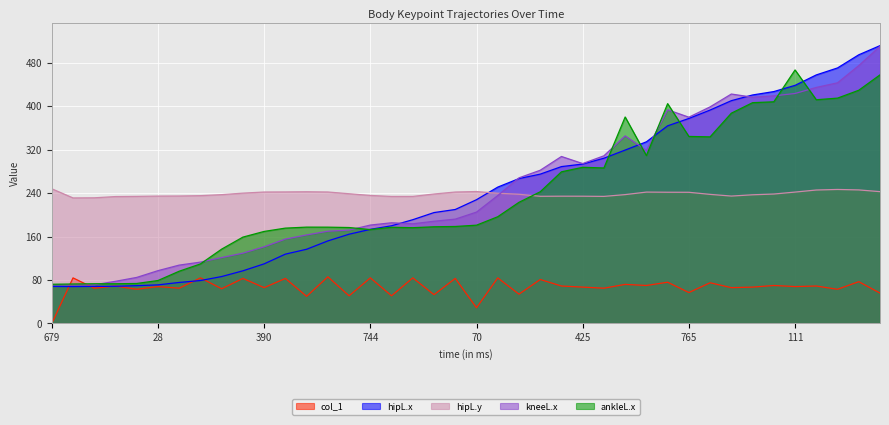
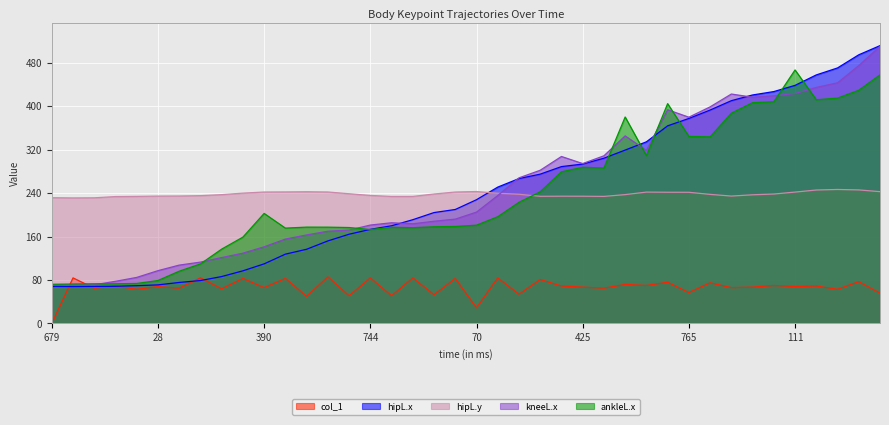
  {
    "col_1": {
      "679": 0,
      "390": 70,
      "744": 80,
      "70": 30,
      "425": 70,
      "765": 60,
      "111": 70
    },
    "hipL.x": {
      "390": 110,
      "70": 230,
      "111": 440
    },
    "hipL.y": {
-     "679": 250,
+     "679": 230,
      "390": 240,
      "744": 240,
      "70": 240,
      "425": 230,
      "765": 240,
      "111": 240
    },
    "kneeL.x": {
      "390": 140,
      "744": 180,
      "70": 210,
      "111": 420
    },
    "ankleL.x": {
-     "390": 170,
+     "390": 200,
      "70": 180,
      "425": 290,
      "765": 340,
      "111": 470
    }
  }
